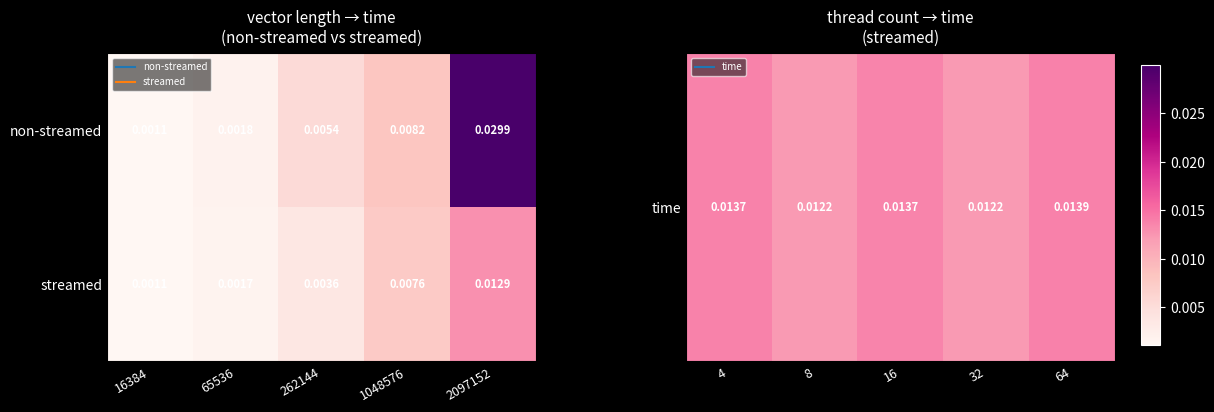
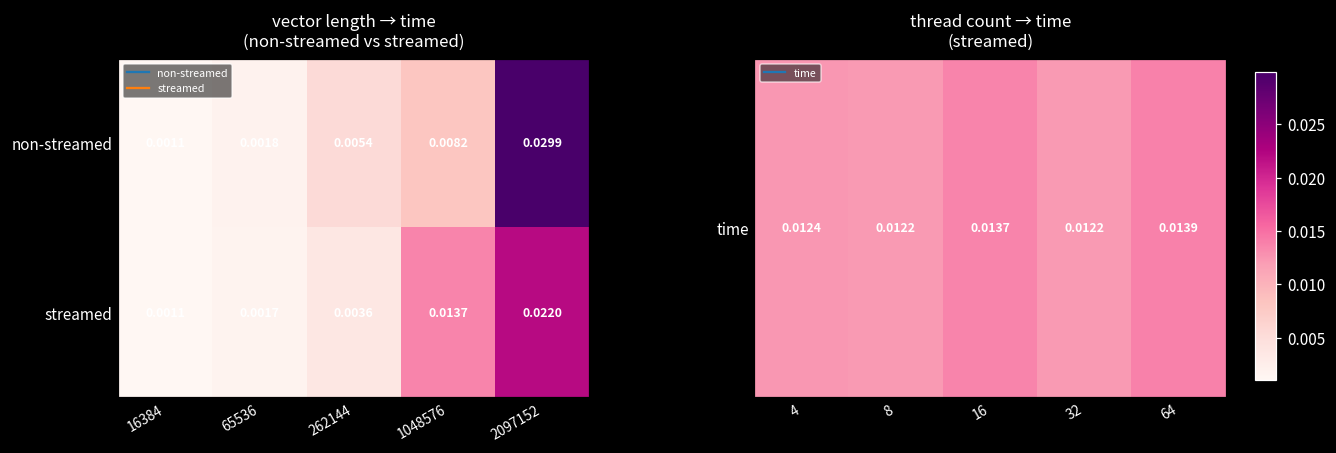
  {
    "vector length → time (non-streamed vs streamed)": {
      "non-streamed": {
        "1048576": 0.0082,
        "2097152": 0.0299
      },
      "streamed": {
-       "1048576": 0.0076,
-       "2097152": 0.0129
+       "1048576": 0.0137,
+       "2097152": 0.0220
      }
    },
    "thread count → time (streamed)": {
      "time": {
-       "4": 0.0137,
+       "4": 0.0124,
        "8": 0.0122,
        "16": 0.0137,
        "32": 0.0122,
        "64": 0.0139
      }
    }
  }
